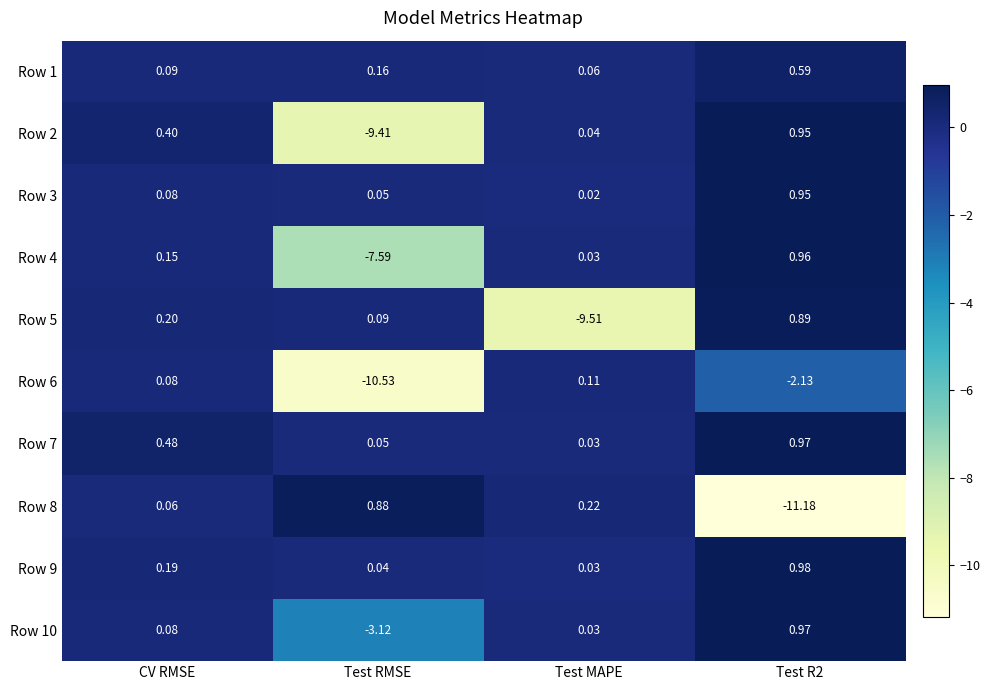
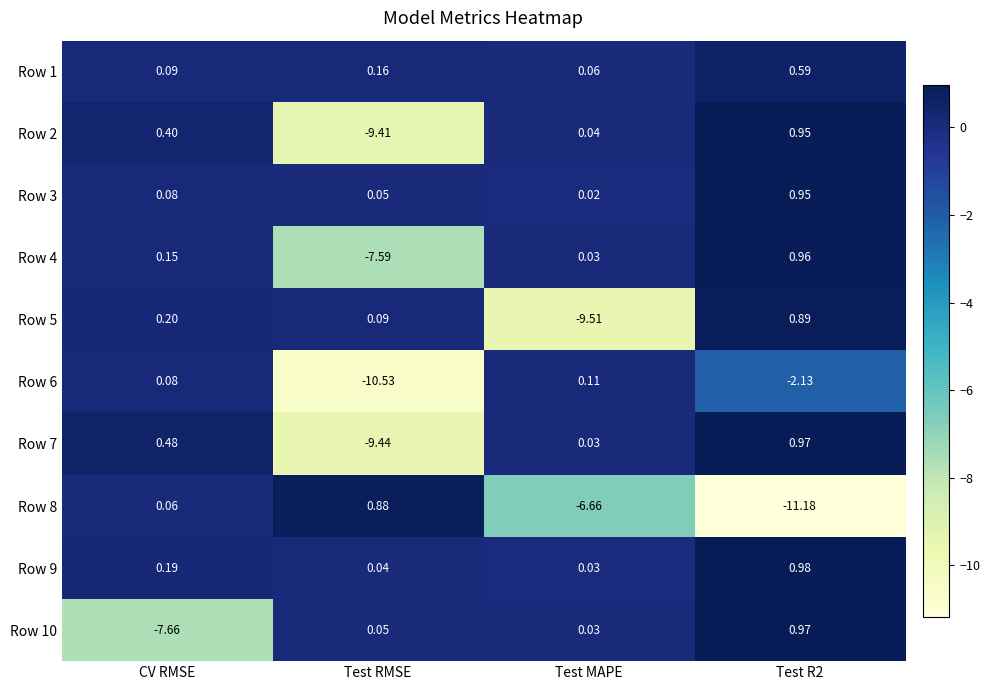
  {
    "Row 1": {
      "CV RMSE": 0.09,
      "Test RMSE": 0.16,
      "Test MAPE": 0.06,
      "Test R2": 0.59
    },
    "Row 2": {
      "CV RMSE": 0.40,
      "Test RMSE": -9.41,
      "Test MAPE": 0.04,
      "Test R2": 0.95
    },
    "Row 3": {
      "CV RMSE": 0.08,
      "Test RMSE": 0.05,
      "Test MAPE": 0.02,
      "Test R2": 0.95
    },
    "Row 4": {
      "CV RMSE": 0.15,
      "Test RMSE": -7.59,
      "Test MAPE": 0.03,
      "Test R2": 0.96
    },
    "Row 5": {
      "CV RMSE": 0.20,
      "Test RMSE": 0.09,
      "Test MAPE": -9.51,
      "Test R2": 0.89
    },
    "Row 6": {
      "CV RMSE": 0.08,
      "Test RMSE": -10.53,
      "Test MAPE": 0.11,
      "Test R2": -2.13
    },
    "Row 7": {
      "CV RMSE": 0.48,
-     "Test RMSE": 0.05,
+     "Test RMSE": -9.44,
      "Test MAPE": 0.03,
      "Test R2": 0.97
    },
    "Row 8": {
      "CV RMSE": 0.06,
      "Test RMSE": 0.88,
-     "Test MAPE": 0.22,
+     "Test MAPE": -6.66,
      "Test R2": -11.18
    },
    "Row 9": {
      "CV RMSE": 0.19,
      "Test RMSE": 0.04,
      "Test MAPE": 0.03,
      "Test R2": 0.98
    },
    "Row 10": {
-     "CV RMSE": 0.08,
-     "Test RMSE": -3.12,
+     "CV RMSE": -7.66,
+     "Test RMSE": 0.05,
      "Test MAPE": 0.03,
      "Test R2": 0.97
    }
  }
